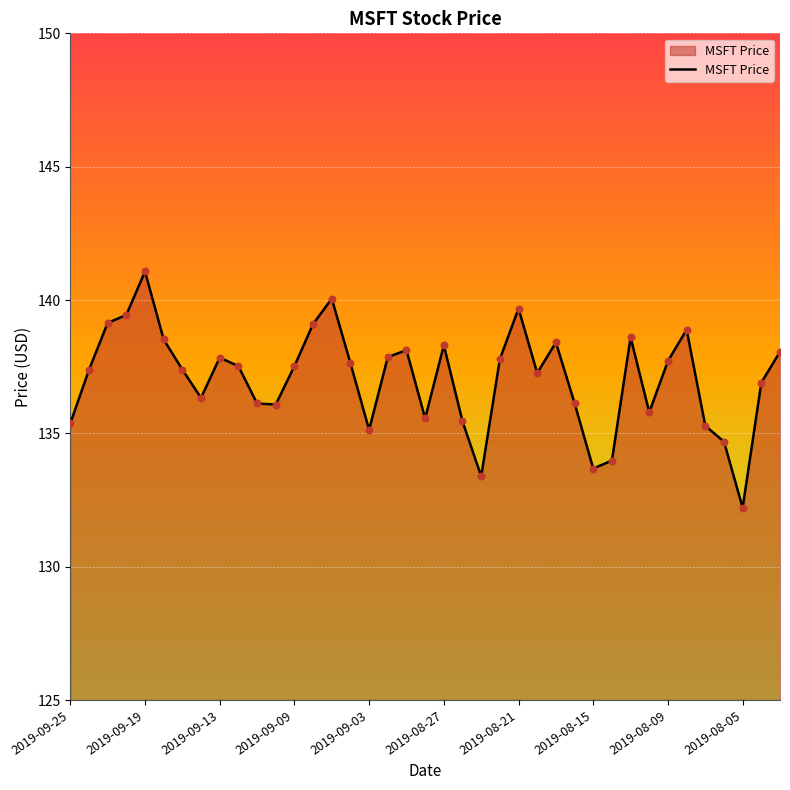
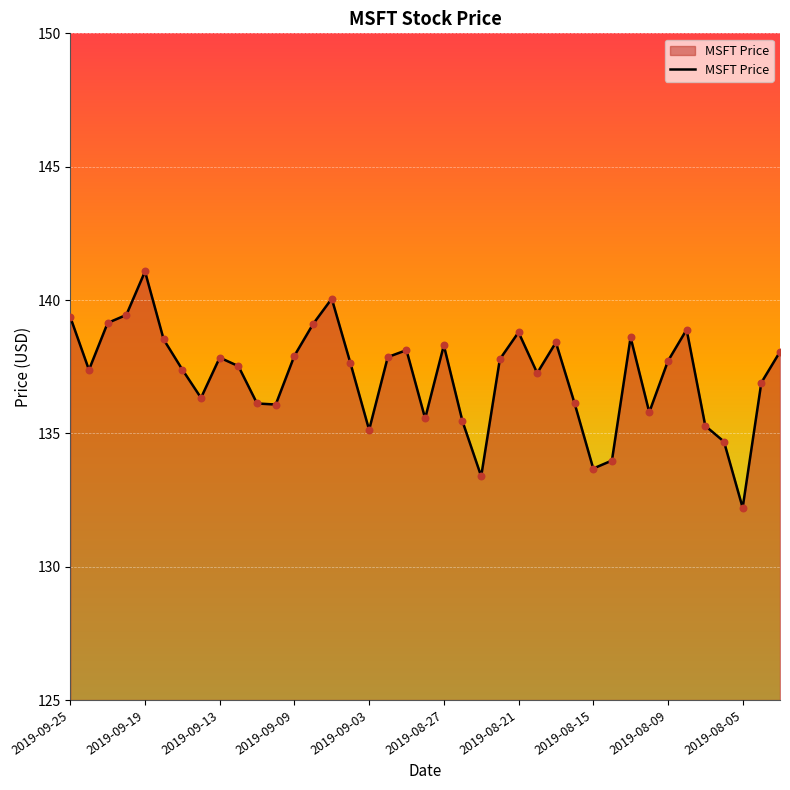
  {
-   "2019-09-25": 135.4,
+   "2019-09-25": 139.4,
    "2019-09-19": 141.1,
    "2019-09-13": 137.8,
-   "2019-09-09": 137.5,
+   "2019-09-09": 137.9,
    "2019-09-03": 135.1,
    "2019-08-27": 138.3,
-   "2019-08-21": 139.7,
+   "2019-08-21": 138.8,
    "2019-08-15": 133.7,
    "2019-08-09": 137.7,
    "2019-08-05": 132.2
  }
